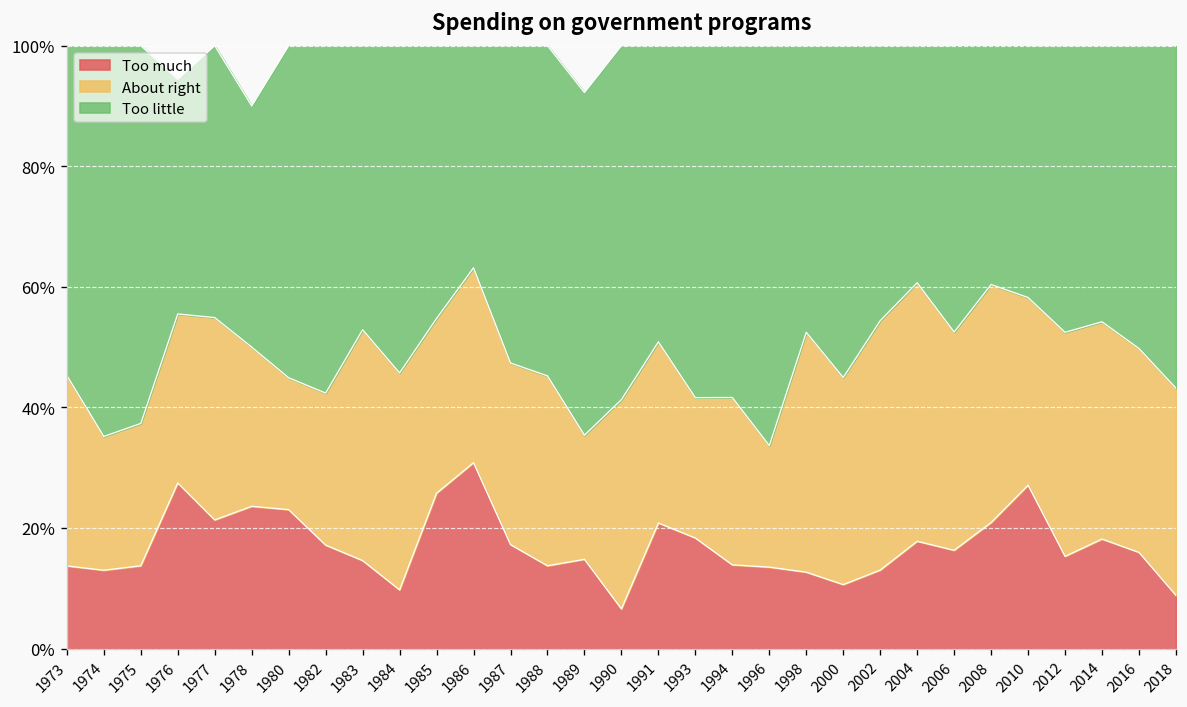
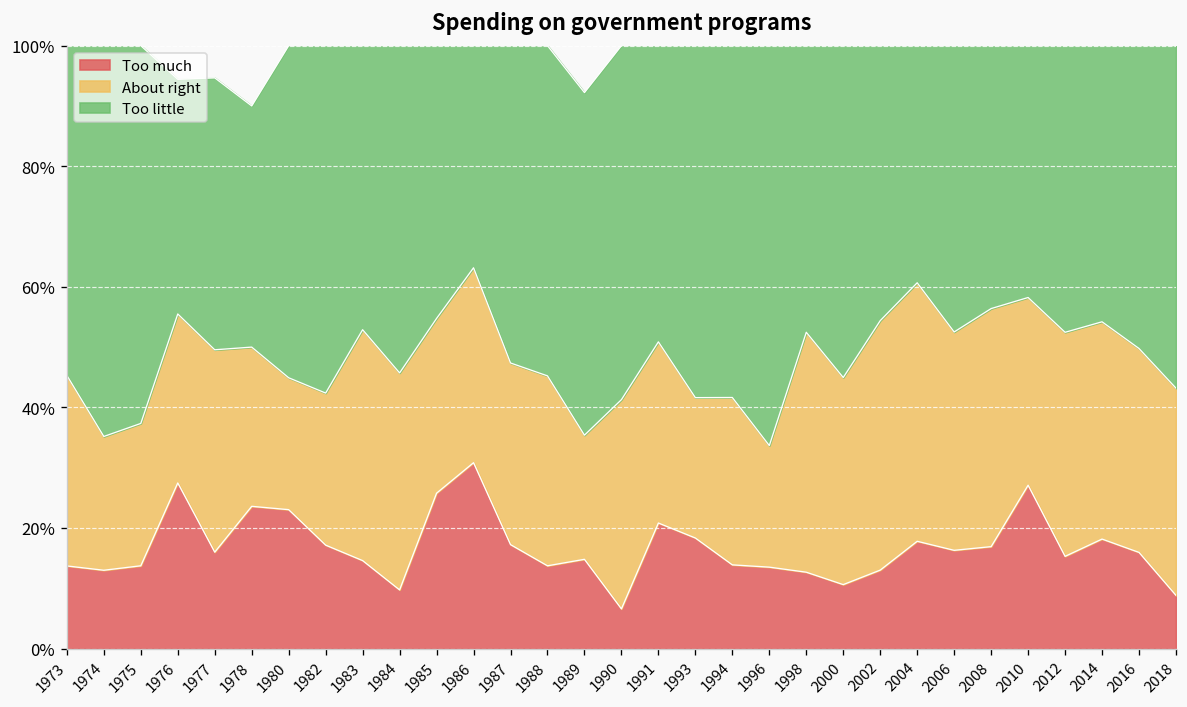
  {
    "Too much": {
      "1973": "14%",
      "1974": "13%",
      "1975": "14%",
      "1976": "27%",
-     "1977": "21%",
+     "1977": "16%",
      "1978": "24%",
      "1980": "23%",
      "1982": "17%",
      "1983": "15%",
      "1984": "10%",
      "1985": "26%",
      "1986": "31%",
      "1987": "17%",
      "1988": "14%",
      "1989": "15%",
      "1990": "7%",
      "1991": "21%",
      "1993": "18%",
      "1994": "14%",
      "1996": "14%",
      "1998": "13%",
      "2000": "11%",
      "2002": "13%",
      "2004": "18%",
      "2006": "16%",
-     "2008": "21%",
+     "2008": "17%",
      "2010": "27%",
      "2012": "15%",
      "2014": "18%",
      "2016": "16%",
      "2018": "9%"
    },
    "About right": {
      "1973": "32%",
      "1974": "22%",
      "1975": "24%",
      "1976": "28%",
      "1977": "34%",
      "1978": "26%",
      "1980": "22%",
      "1982": "25%",
      "1983": "38%",
      "1984": "36%",
      "1985": "29%",
      "1986": "32%",
      "1987": "30%",
      "1988": "32%",
      "1989": "21%",
      "1990": "35%",
      "1991": "30%",
      "1993": "23%",
      "1994": "28%",
      "1996": "20%",
      "1998": "40%",
      "2000": "34%",
      "2002": "41%",
      "2004": "43%",
      "2006": "36%",
      "2008": "39%",
      "2010": "31%",
      "2012": "37%",
      "2014": "36%",
      "2016": "34%",
      "2018": "34%"
    },
    "Too little": {
      "1973": "55%",
      "1974": "65%",
      "1975": "63%",
      "1977": "45%",
      "1978": "40%",
      "1980": "55%",
      "1982": "58%",
      "1983": "47%",
      "1984": "54%",
      "1985": "45%",
      "1986": "37%",
      "1987": "53%",
      "1988": "55%",
      "1989": "57%",
      "1990": "59%",
      "1991": "49%",
      "1993": "58%",
      "1994": "58%",
      "1996": "66%",
      "1998": "48%",
      "2000": "55%",
      "2002": "46%",
      "2004": "39%",
      "2006": "47%",
      "2010": "42%",
      "2012": "48%",
      "2014": "46%",
      "2016": "50%",
      "2018": "57%"
    }
  }
